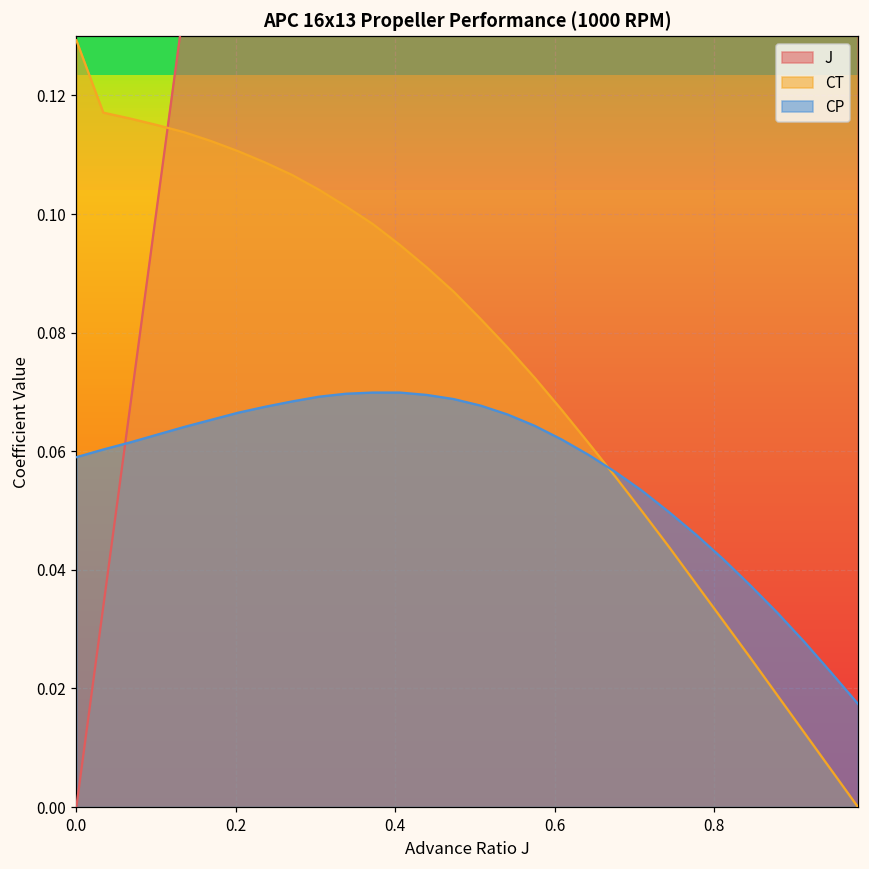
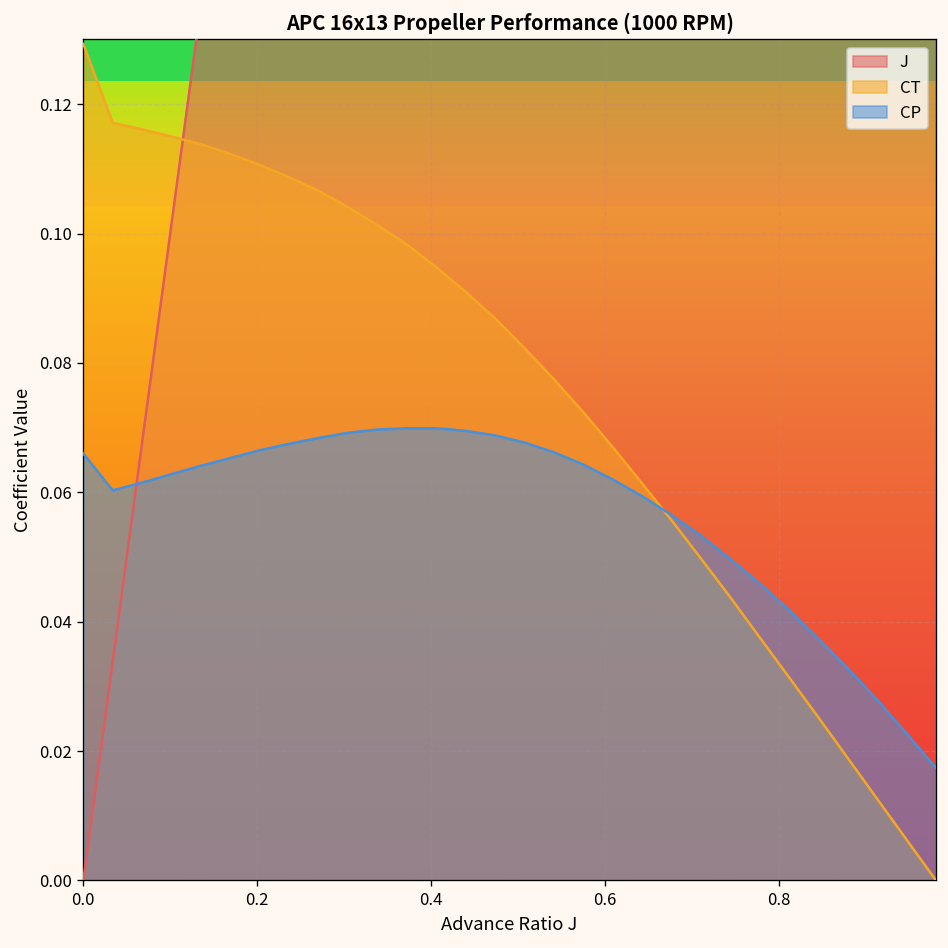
  {
    "J": {
      "0.0": 0.000
    },
    "CT": {
      "0.0": 0.129
    },
    "CP": {
-     "0.0": 0.059
+     "0.0": 0.066
    }
  }
